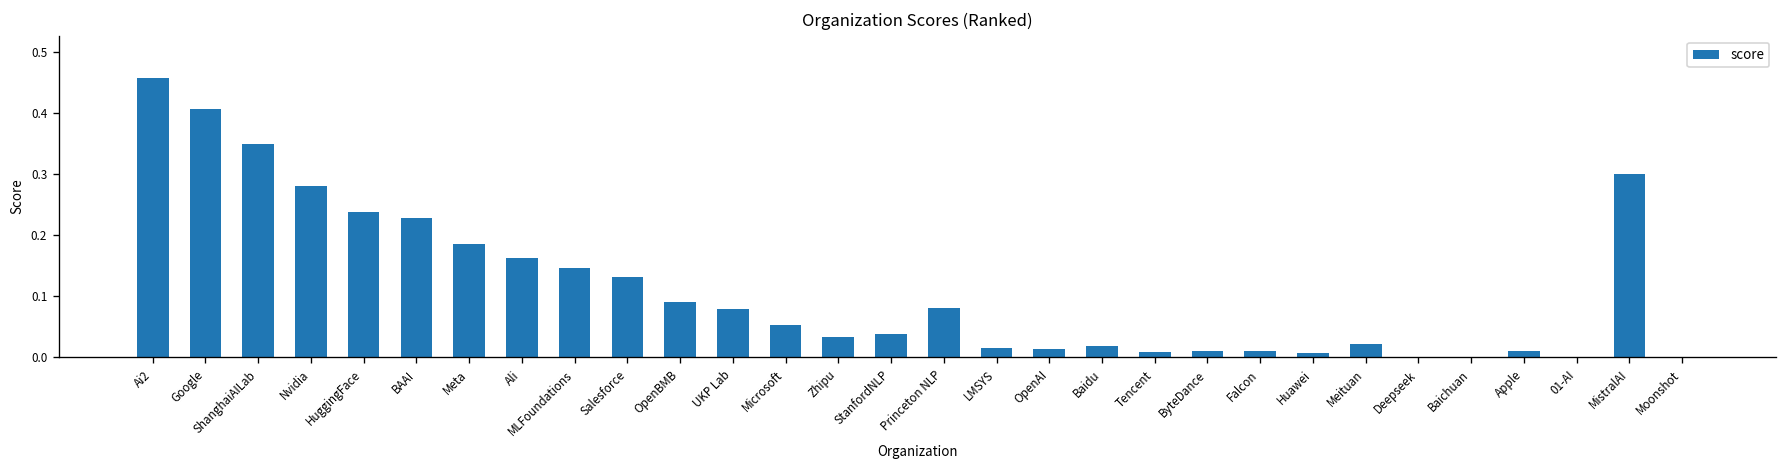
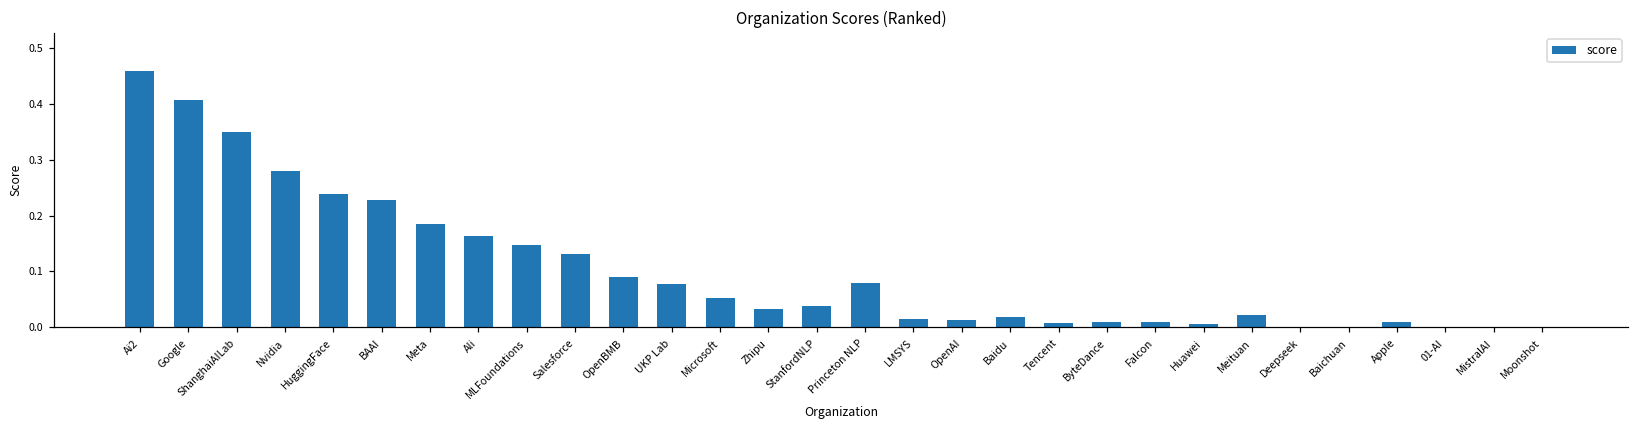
  {
    "Ai2": 0.46,
    "Google": 0.41,
    "ShanghaiAILab": 0.35,
    "Nvidia": 0.28,
    "HuggingFace": 0.24,
    "BAAI": 0.23,
    "Meta": 0.19,
    "Ali": 0.16,
    "MLFoundations": 0.15,
    "Salesforce": 0.13,
    "OpenBMB": 0.09,
    "UKP Lab": 0.08,
    "Microsoft": 0.05,
    "Zhipu": 0.03,
    "StanfordNLP": 0.04,
    "Princeton NLP": 0.08,
    "LMSYS": 0.02,
    "OpenAI": 0.01,
    "Baidu": 0.02,
    "Tencent": 0.01,
    "ByteDance": 0.01,
    "Falcon": 0.01,
    "Huawei": 0.01,
    "Meituan": 0.02,
    "Apple": 0.01,
    "01-AI": 0.0,
-   "MistralAI": 0.3,
+   "MistralAI": 0.0,
    "Moonshot": 0.0
  }
